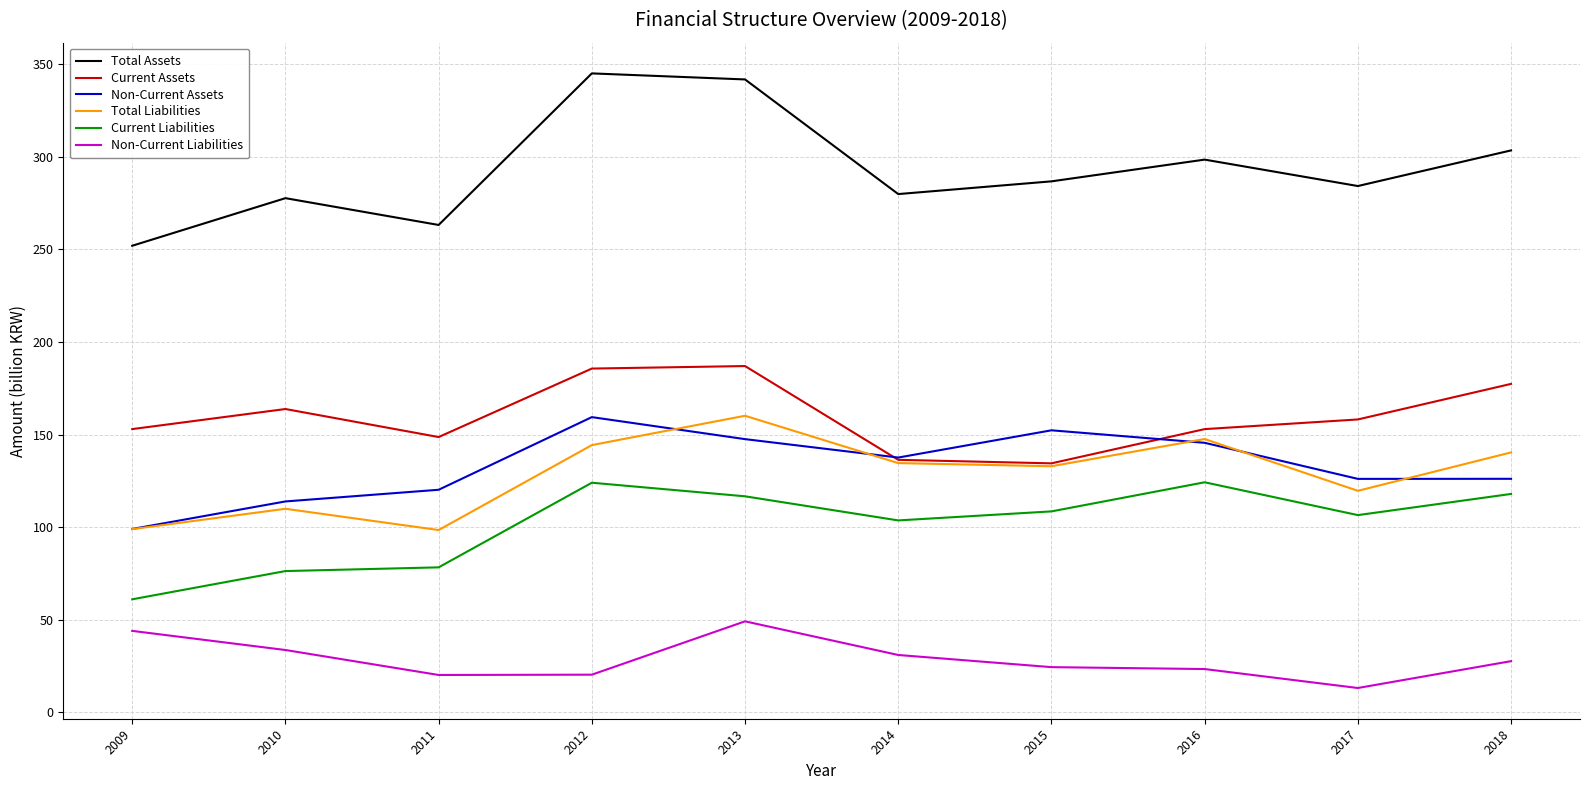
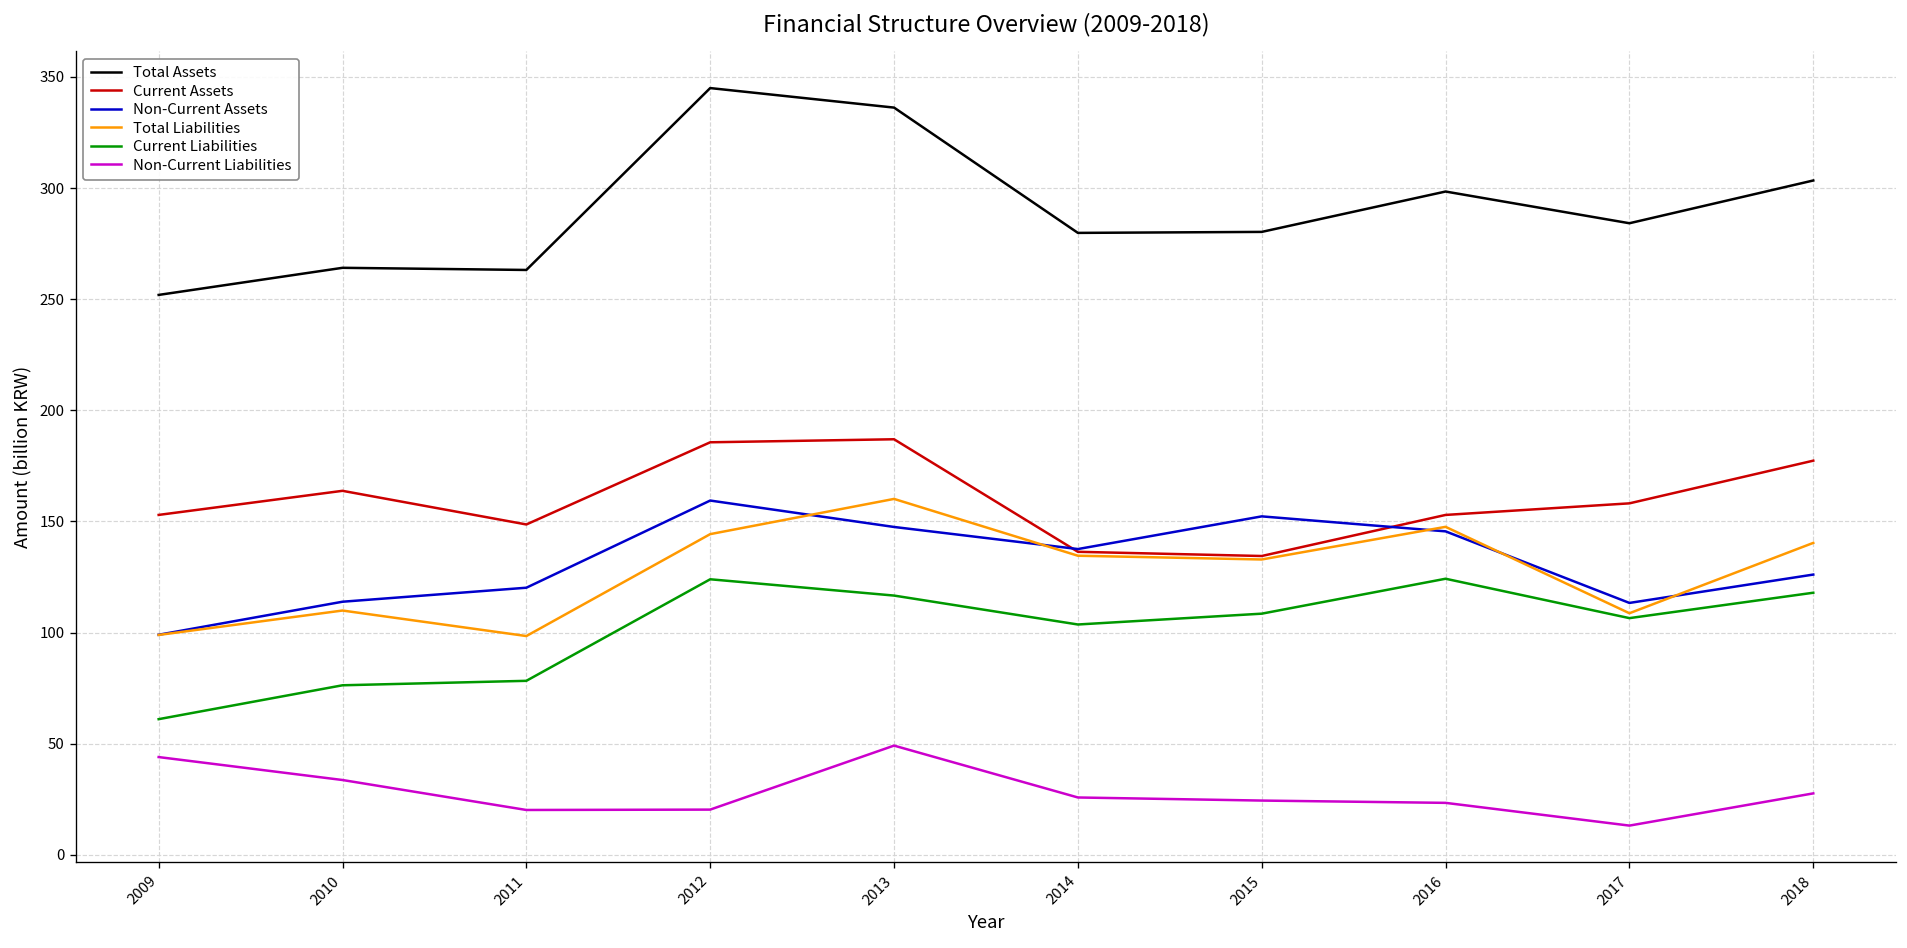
  {
    "Total Assets": {
      "2009": 252,
-     "2010": 278,
+     "2010": 264,
      "2011": 263,
      "2012": 345,
-     "2013": 342,
+     "2013": 336,
      "2014": 280,
-     "2015": 287,
+     "2015": 280,
      "2016": 298,
      "2017": 284,
      "2018": 303
    },
    "Current Assets": {
      "2009": 153,
      "2010": 164,
      "2011": 149,
      "2012": 186,
      "2013": 187,
      "2015": 134,
      "2016": 153,
      "2017": 158,
      "2018": 177
    },
    "Non-Current Assets": {
      "2010": 114,
      "2011": 120,
      "2012": 159,
      "2013": 148,
      "2015": 152,
      "2016": 146,
-     "2017": 126,
+     "2017": 113,
      "2018": 126
    },
    "Total Liabilities": {
      "2010": 110,
      "2011": 98,
      "2012": 144,
      "2013": 160,
      "2014": 135,
      "2015": 133,
      "2016": 148,
-     "2017": 120,
+     "2017": 109,
      "2018": 140
    },
    "Current Liabilities": {
      "2009": 61,
      "2010": 76,
      "2011": 78,
      "2012": 124,
      "2013": 117,
      "2014": 104,
      "2015": 108,
      "2016": 124,
      "2017": 106,
      "2018": 118
    },
    "Non-Current Liabilities": {
      "2009": 44,
      "2010": 34,
      "2011": 20,
      "2012": 20,
      "2013": 49,
-     "2014": 31,
+     "2014": 26,
      "2015": 24,
      "2016": 23,
      "2017": 13,
      "2018": 28
    }
  }
